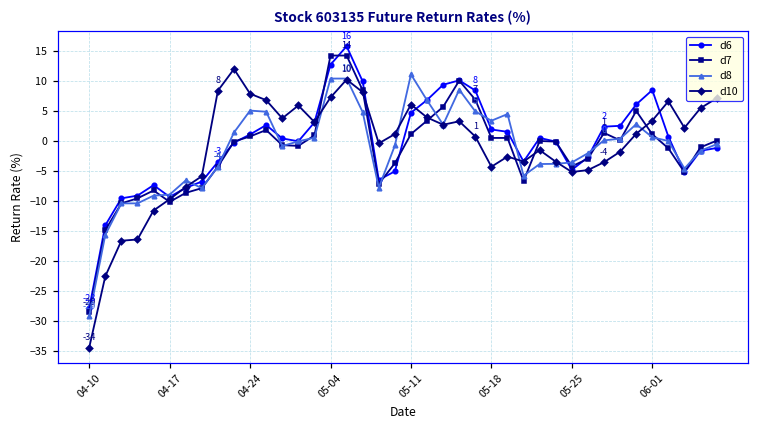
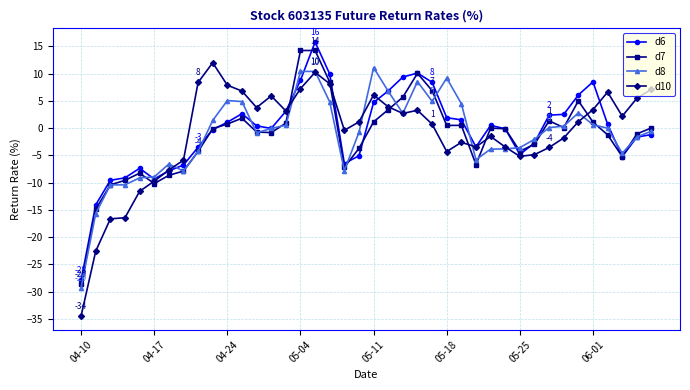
  {
    "d6": {
-     "05-04": 13,
+     "05-04": 9,
      "05-11": 5,
      "05-18": 2,
      "06-01": 8
    },
    "d8": {
      "04-24": 5,
      "05-11": 11,
-     "05-18": 3,
+     "05-18": 9,
      "06-01": 1
    }
  }
